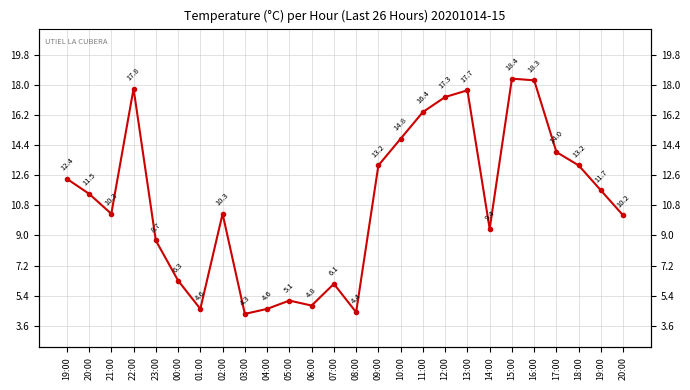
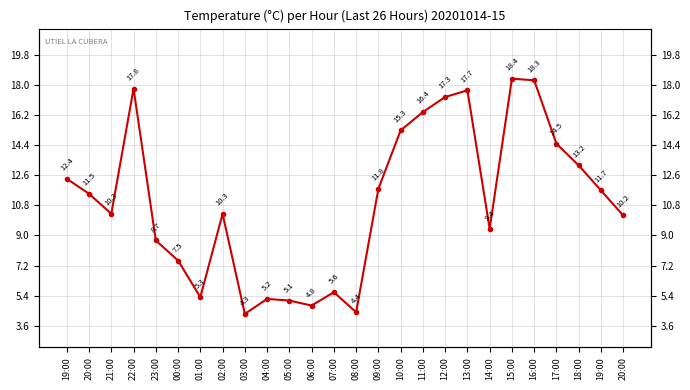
  {
    "21:00": 10.3,
    "22:00": 17.8,
    "23:00": 8.7,
-   "00:00": 6.3,
-   "01:00": 4.6,
+   "00:00": 7.5,
+   "01:00": 5.3,
    "02:00": 10.3,
    "03:00": 4.3,
-   "04:00": 4.6,
+   "04:00": 5.2,
    "05:00": 5.1,
    "06:00": 4.8,
-   "07:00": 6.1,
+   "07:00": 5.6,
    "08:00": 4.4,
-   "09:00": 13.2,
-   "10:00": 14.8,
+   "09:00": 11.8,
+   "10:00": 15.3,
    "11:00": 16.4,
    "12:00": 17.3,
    "13:00": 17.7,
    "14:00": 9.4,
    "15:00": 18.4,
    "16:00": 18.3,
-   "17:00": 14.0,
+   "17:00": 14.5,
    "18:00": 13.2
  }
